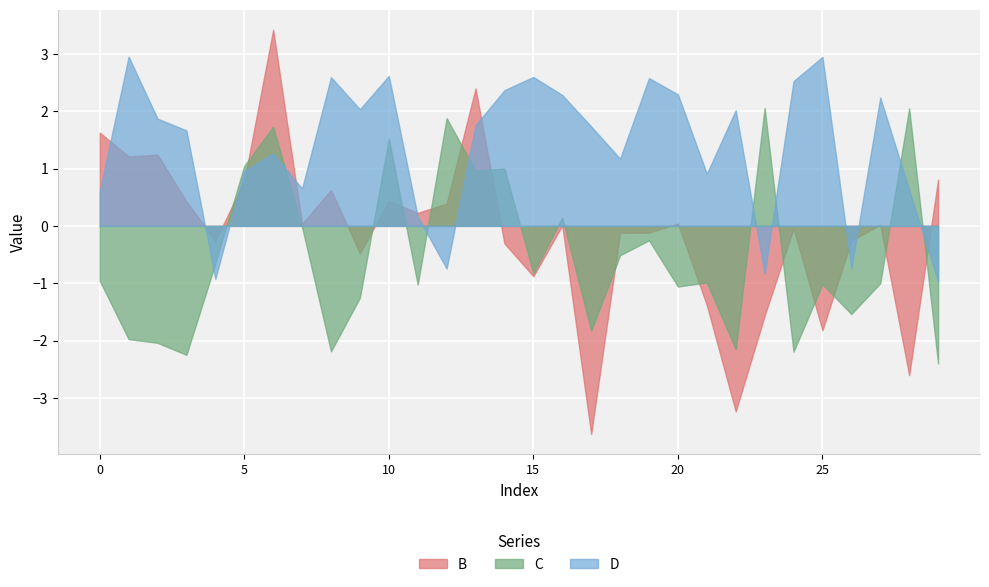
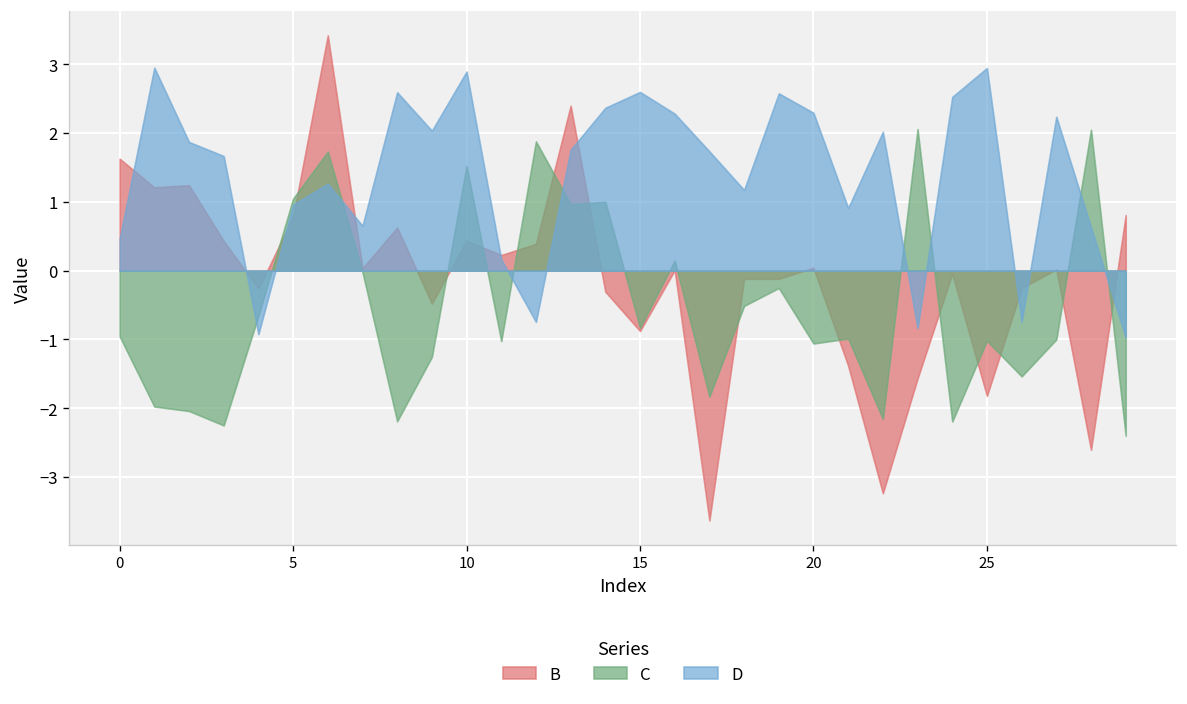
  {
    "B": {
      "0": 1.6,
      "5": 0.8,
      "10": 0.4
    },
    "C": {
      "5": 1.0,
      "10": 1.5
    },
    "D": {
-     "0": 0.6,
+     "0": 0.5,
      "5": 1.0,
-     "10": 2.6,
+     "10": 2.9,
      "15": 2.6,
      "20": 2.3,
      "25": 2.9
    }
  }
